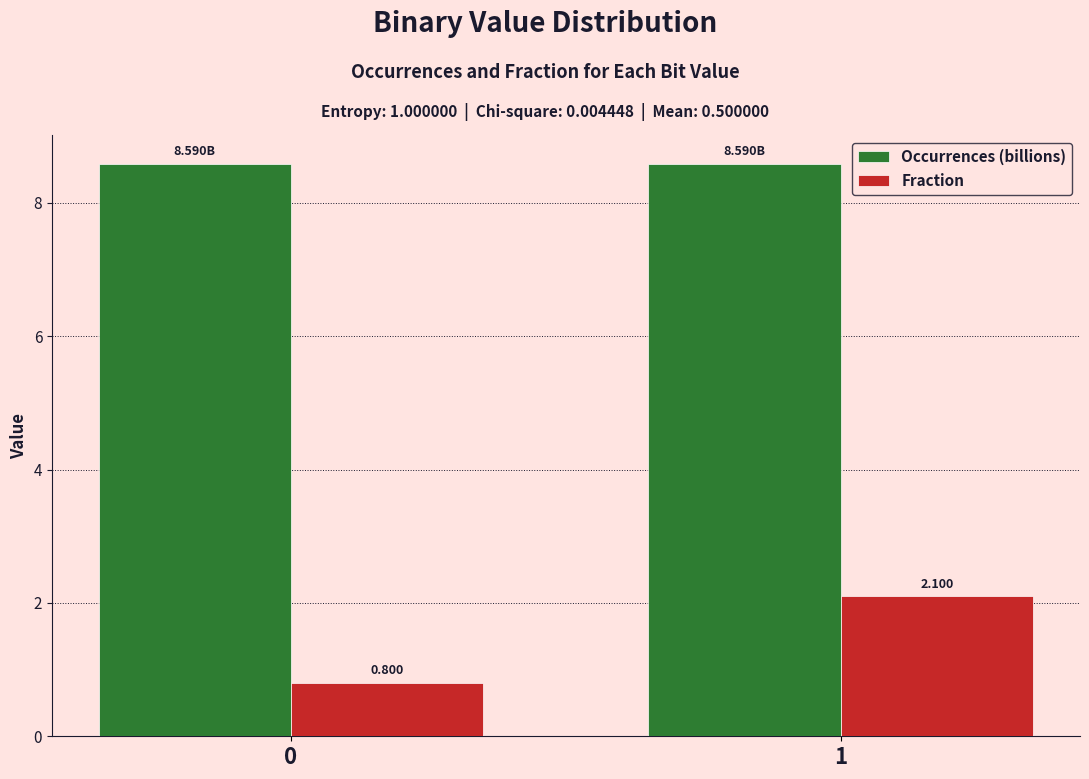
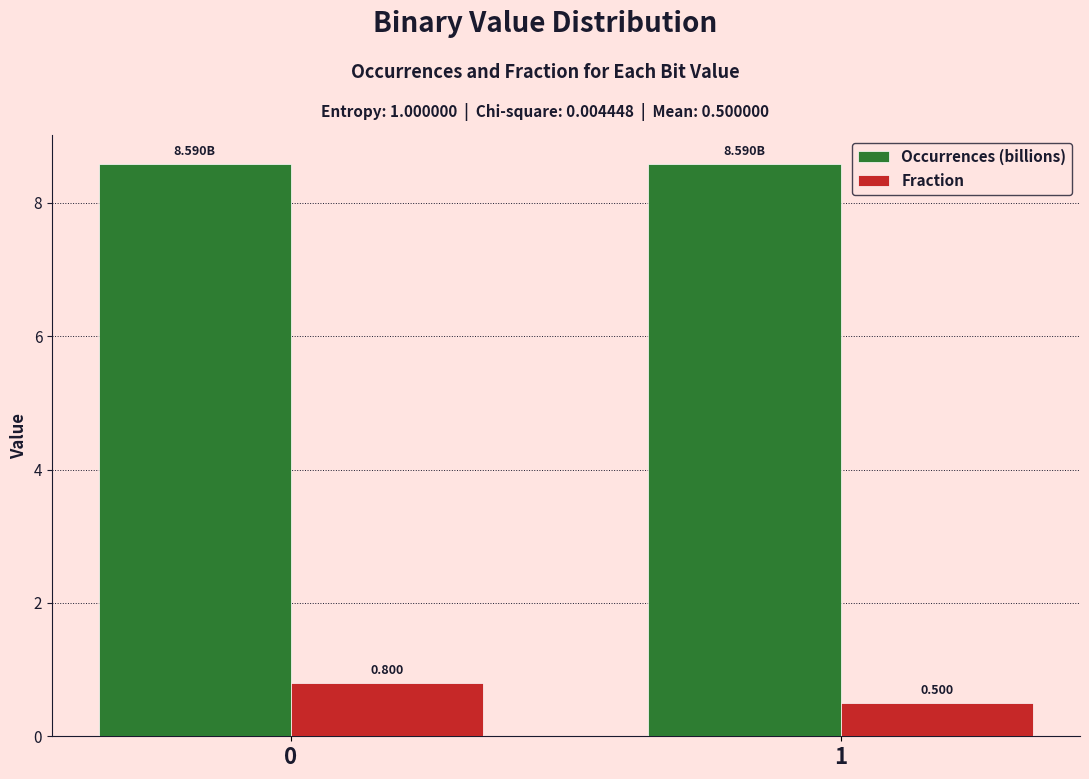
  {
    "Occurrences (billions)": {
      "0": "8.590B",
      "1": "8.590B"
    },
    "Fraction": {
      "0": "0.800",
-     "1": "2.100"
+     "1": "0.500"
    }
  }
